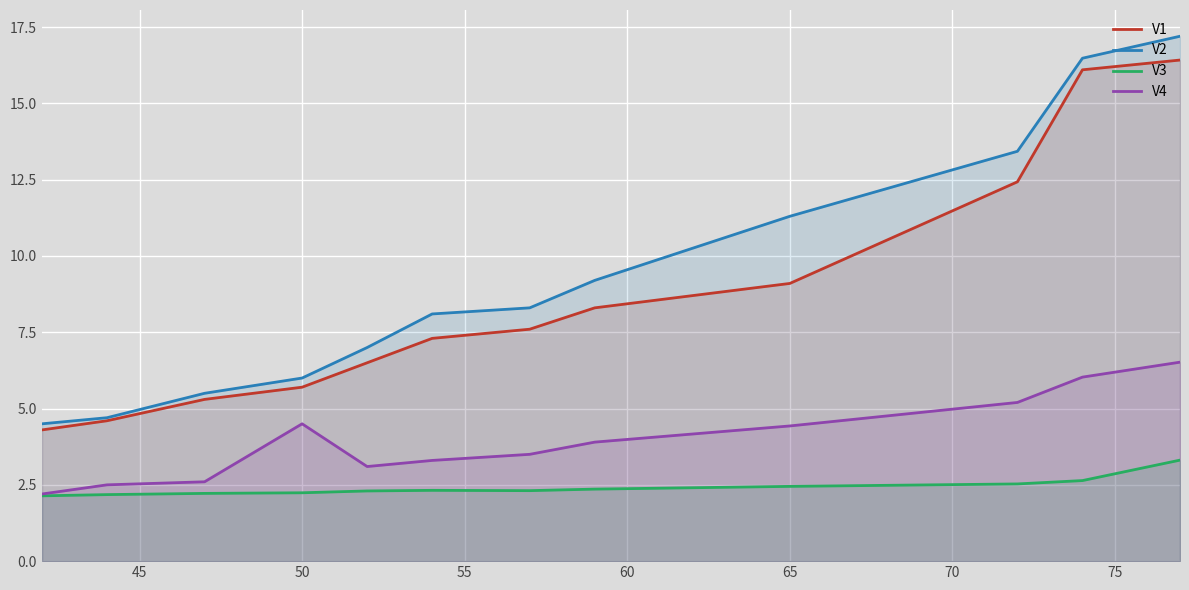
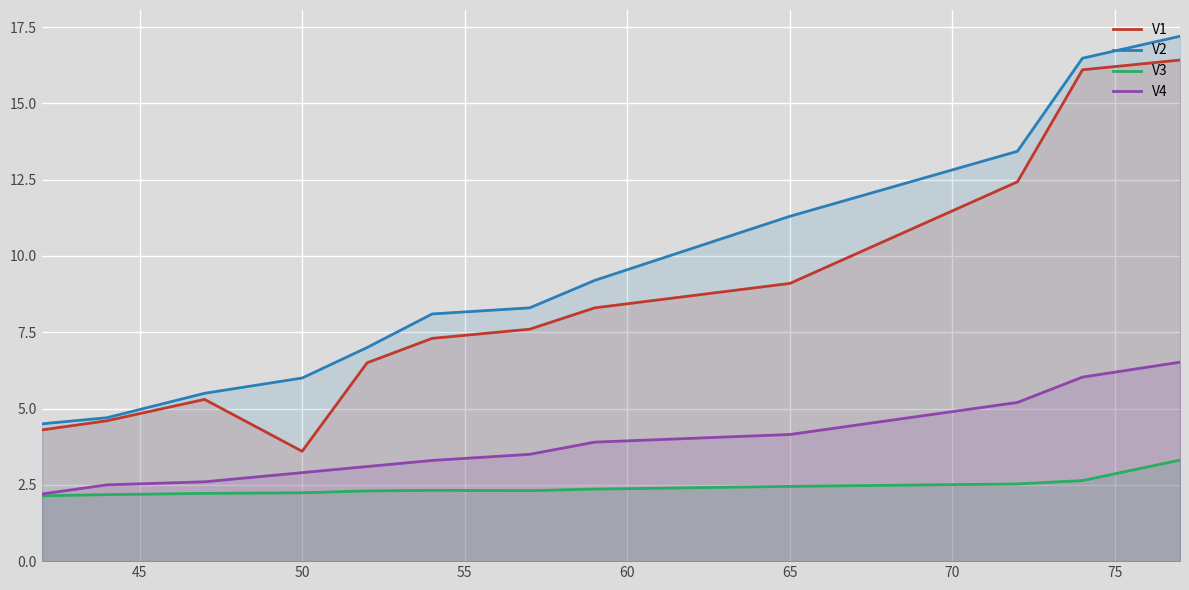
  {
    "V1": {
-     "50": 5.7,
+     "50": 3.6,
      "65": 9.1
    },
    "V2": {
      "50": 6.0,
      "65": 11.3
    },
    "V3": {
      "50": 2.2,
      "65": 2.5
    },
    "V4": {
-     "50": 4.5,
-     "65": 4.4
+     "50": 2.9,
+     "65": 4.2
    }
  }
